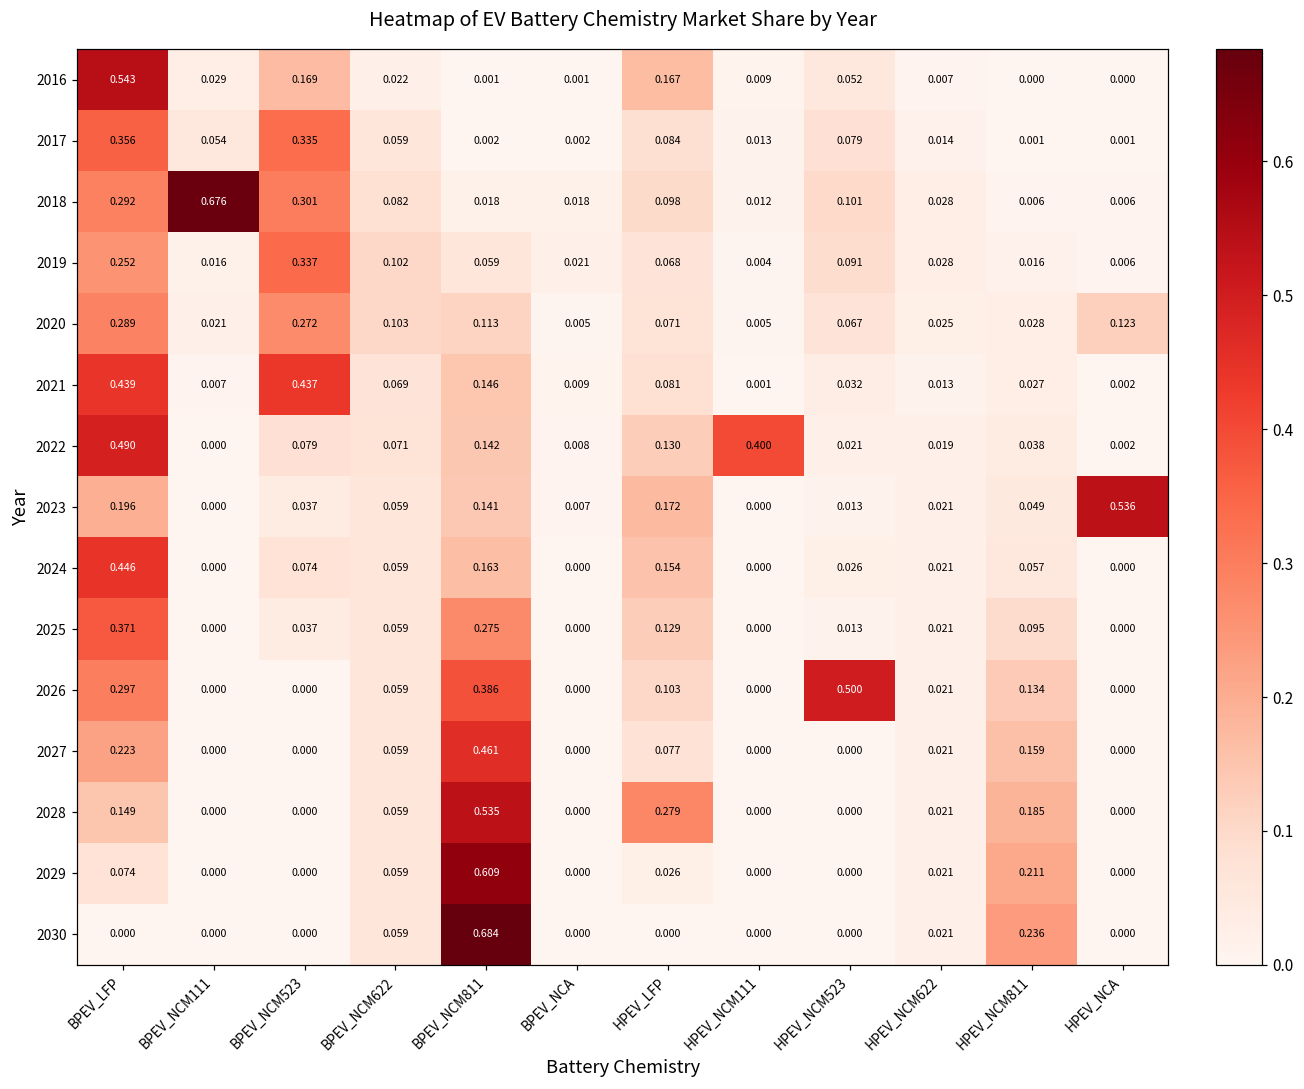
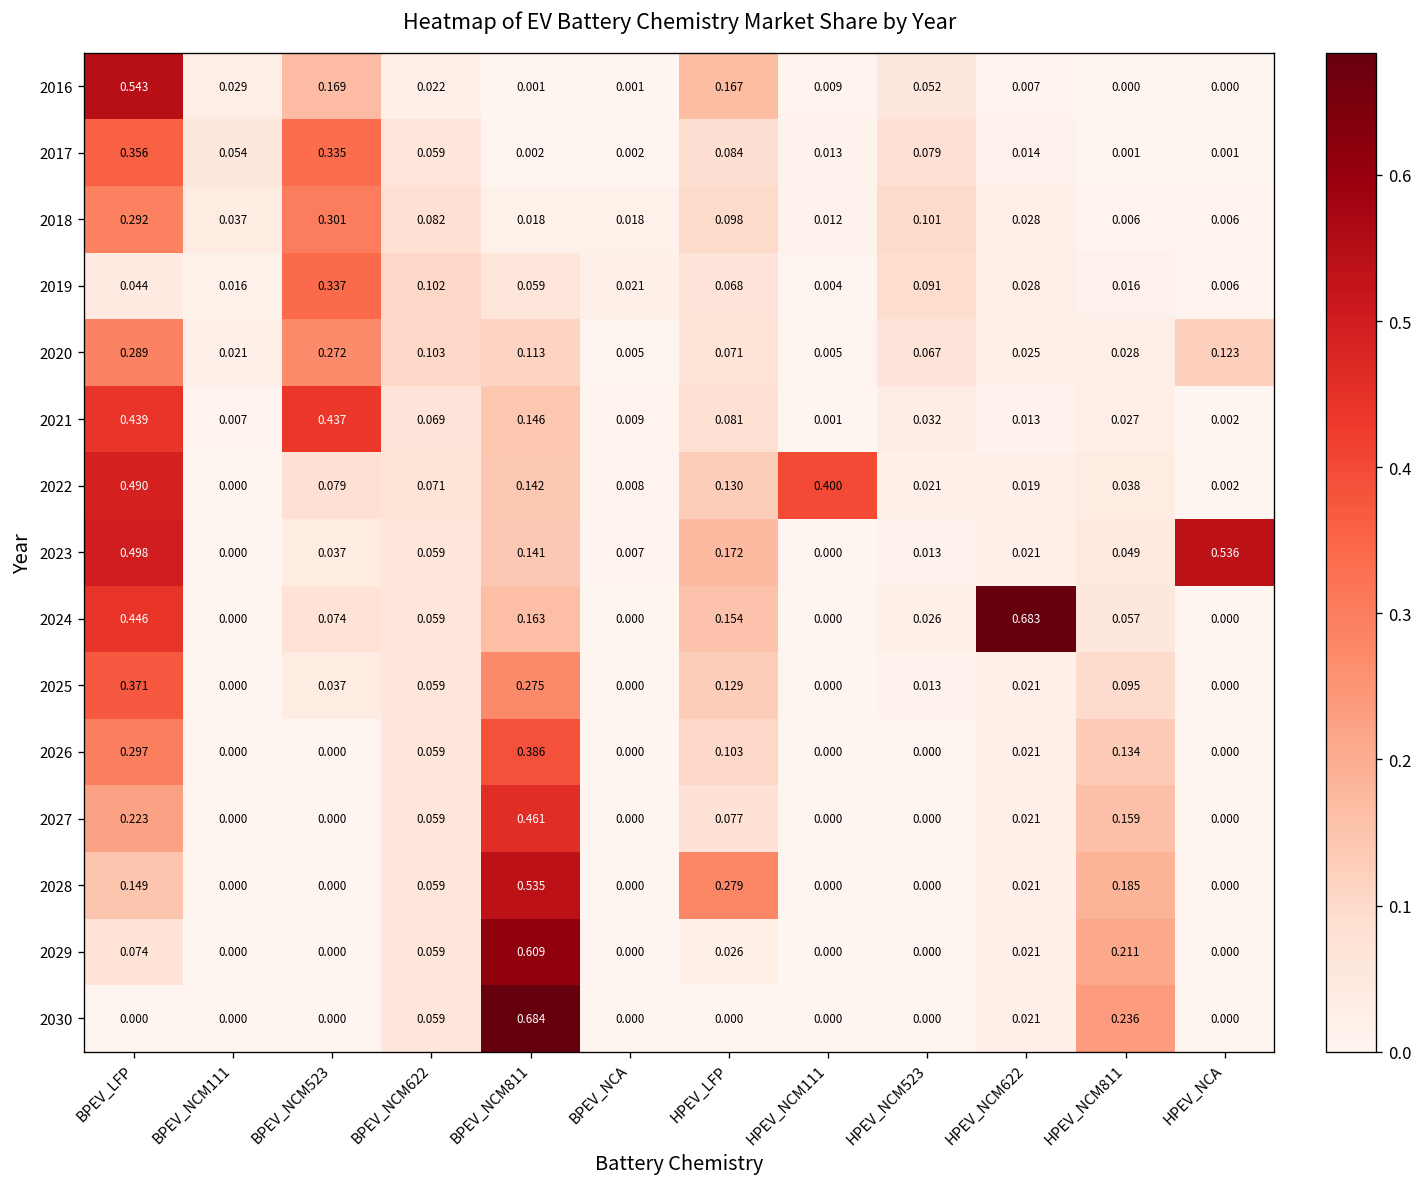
  {
    "2016": {
      "BPEV_LFP": 0.543,
      "BPEV_NCM111": 0.029,
      "BPEV_NCM523": 0.169,
      "BPEV_NCM622": 0.022,
      "BPEV_NCM811": 0.001,
      "BPEV_NCA": 0.001,
      "HPEV_LFP": 0.167,
      "HPEV_NCM111": 0.009,
      "HPEV_NCM523": 0.052,
      "HPEV_NCM622": 0.007,
      "HPEV_NCM811": 0.000,
      "HPEV_NCA": 0.000
    },
    "2017": {
      "BPEV_LFP": 0.356,
      "BPEV_NCM111": 0.054,
      "BPEV_NCM523": 0.335,
      "BPEV_NCM622": 0.059,
      "BPEV_NCM811": 0.002,
      "BPEV_NCA": 0.002,
      "HPEV_LFP": 0.084,
      "HPEV_NCM111": 0.013,
      "HPEV_NCM523": 0.079,
      "HPEV_NCM622": 0.014,
      "HPEV_NCM811": 0.001,
      "HPEV_NCA": 0.001
    },
    "2018": {
      "BPEV_LFP": 0.292,
-     "BPEV_NCM111": 0.676,
+     "BPEV_NCM111": 0.037,
      "BPEV_NCM523": 0.301,
      "BPEV_NCM622": 0.082,
      "BPEV_NCM811": 0.018,
      "BPEV_NCA": 0.018,
      "HPEV_LFP": 0.098,
      "HPEV_NCM111": 0.012,
      "HPEV_NCM523": 0.101,
      "HPEV_NCM622": 0.028,
      "HPEV_NCM811": 0.006,
      "HPEV_NCA": 0.006
    },
    "2019": {
-     "BPEV_LFP": 0.252,
+     "BPEV_LFP": 0.044,
      "BPEV_NCM111": 0.016,
      "BPEV_NCM523": 0.337,
      "BPEV_NCM622": 0.102,
      "BPEV_NCM811": 0.059,
      "BPEV_NCA": 0.021,
      "HPEV_LFP": 0.068,
      "HPEV_NCM111": 0.004,
      "HPEV_NCM523": 0.091,
      "HPEV_NCM622": 0.028,
      "HPEV_NCM811": 0.016,
      "HPEV_NCA": 0.006
    },
    "2020": {
      "BPEV_LFP": 0.289,
      "BPEV_NCM111": 0.021,
      "BPEV_NCM523": 0.272,
      "BPEV_NCM622": 0.103,
      "BPEV_NCM811": 0.113,
      "BPEV_NCA": 0.005,
      "HPEV_LFP": 0.071,
      "HPEV_NCM111": 0.005,
      "HPEV_NCM523": 0.067,
      "HPEV_NCM622": 0.025,
      "HPEV_NCM811": 0.028,
      "HPEV_NCA": 0.123
    },
    "2021": {
      "BPEV_LFP": 0.439,
      "BPEV_NCM111": 0.007,
      "BPEV_NCM523": 0.437,
      "BPEV_NCM622": 0.069,
      "BPEV_NCM811": 0.146,
      "BPEV_NCA": 0.009,
      "HPEV_LFP": 0.081,
      "HPEV_NCM111": 0.001,
      "HPEV_NCM523": 0.032,
      "HPEV_NCM622": 0.013,
      "HPEV_NCM811": 0.027,
      "HPEV_NCA": 0.002
    },
    "2022": {
      "BPEV_LFP": 0.490,
      "BPEV_NCM111": 0.000,
      "BPEV_NCM523": 0.079,
      "BPEV_NCM622": 0.071,
      "BPEV_NCM811": 0.142,
      "BPEV_NCA": 0.008,
      "HPEV_LFP": 0.130,
      "HPEV_NCM111": 0.400,
      "HPEV_NCM523": 0.021,
      "HPEV_NCM622": 0.019,
      "HPEV_NCM811": 0.038,
      "HPEV_NCA": 0.002
    },
    "2023": {
-     "BPEV_LFP": 0.196,
+     "BPEV_LFP": 0.498,
      "BPEV_NCM111": 0.000,
      "BPEV_NCM523": 0.037,
      "BPEV_NCM622": 0.059,
      "BPEV_NCM811": 0.141,
      "BPEV_NCA": 0.007,
      "HPEV_LFP": 0.172,
      "HPEV_NCM111": 0.000,
      "HPEV_NCM523": 0.013,
      "HPEV_NCM622": 0.021,
      "HPEV_NCM811": 0.049,
      "HPEV_NCA": 0.536
    },
    "2024": {
      "BPEV_LFP": 0.446,
      "BPEV_NCM111": 0.000,
      "BPEV_NCM523": 0.074,
      "BPEV_NCM622": 0.059,
      "BPEV_NCM811": 0.163,
      "BPEV_NCA": 0.000,
      "HPEV_LFP": 0.154,
      "HPEV_NCM111": 0.000,
      "HPEV_NCM523": 0.026,
-     "HPEV_NCM622": 0.021,
+     "HPEV_NCM622": 0.683,
      "HPEV_NCM811": 0.057,
      "HPEV_NCA": 0.000
    },
    "2025": {
      "BPEV_LFP": 0.371,
      "BPEV_NCM111": 0.000,
      "BPEV_NCM523": 0.037,
      "BPEV_NCM622": 0.059,
      "BPEV_NCM811": 0.275,
      "BPEV_NCA": 0.000,
      "HPEV_LFP": 0.129,
      "HPEV_NCM111": 0.000,
      "HPEV_NCM523": 0.013,
      "HPEV_NCM622": 0.021,
      "HPEV_NCM811": 0.095,
      "HPEV_NCA": 0.000
    },
    "2026": {
      "BPEV_LFP": 0.297,
      "BPEV_NCM111": 0.000,
      "BPEV_NCM523": 0.000,
      "BPEV_NCM622": 0.059,
      "BPEV_NCM811": 0.386,
      "BPEV_NCA": 0.000,
      "HPEV_LFP": 0.103,
      "HPEV_NCM111": 0.000,
-     "HPEV_NCM523": 0.500,
+     "HPEV_NCM523": 0.000,
      "HPEV_NCM622": 0.021,
      "HPEV_NCM811": 0.134,
      "HPEV_NCA": 0.000
    },
    "2027": {
      "BPEV_LFP": 0.223,
      "BPEV_NCM111": 0.000,
      "BPEV_NCM523": 0.000,
      "BPEV_NCM622": 0.059,
      "BPEV_NCM811": 0.461,
      "BPEV_NCA": 0.000,
      "HPEV_LFP": 0.077,
      "HPEV_NCM111": 0.000,
      "HPEV_NCM523": 0.000,
      "HPEV_NCM622": 0.021,
      "HPEV_NCM811": 0.159,
      "HPEV_NCA": 0.000
    },
    "2028": {
      "BPEV_LFP": 0.149,
      "BPEV_NCM111": 0.000,
      "BPEV_NCM523": 0.000,
      "BPEV_NCM622": 0.059,
      "BPEV_NCM811": 0.535,
      "BPEV_NCA": 0.000,
      "HPEV_LFP": 0.279,
      "HPEV_NCM111": 0.000,
      "HPEV_NCM523": 0.000,
      "HPEV_NCM622": 0.021,
      "HPEV_NCM811": 0.185,
      "HPEV_NCA": 0.000
    },
    "2029": {
      "BPEV_LFP": 0.074,
      "BPEV_NCM111": 0.000,
      "BPEV_NCM523": 0.000,
      "BPEV_NCM622": 0.059,
      "BPEV_NCM811": 0.609,
      "BPEV_NCA": 0.000,
      "HPEV_LFP": 0.026,
      "HPEV_NCM111": 0.000,
      "HPEV_NCM523": 0.000,
      "HPEV_NCM622": 0.021,
      "HPEV_NCM811": 0.211,
      "HPEV_NCA": 0.000
    },
    "2030": {
      "BPEV_LFP": 0.000,
      "BPEV_NCM111": 0.000,
      "BPEV_NCM523": 0.000,
      "BPEV_NCM622": 0.059,
      "BPEV_NCM811": 0.684,
      "BPEV_NCA": 0.000,
      "HPEV_LFP": 0.000,
      "HPEV_NCM111": 0.000,
      "HPEV_NCM523": 0.000,
      "HPEV_NCM622": 0.021,
      "HPEV_NCM811": 0.236,
      "HPEV_NCA": 0.000
    }
  }
